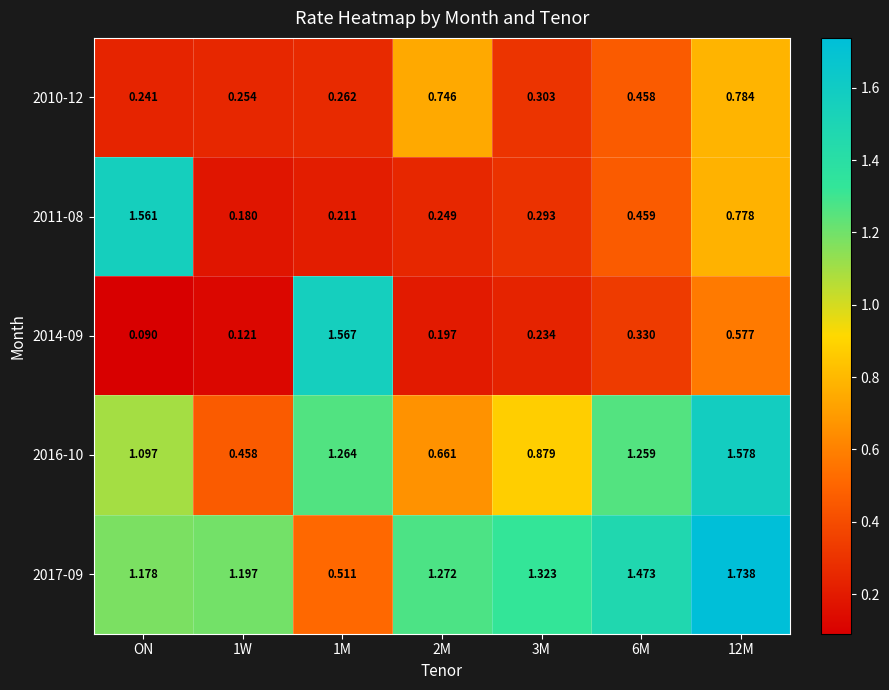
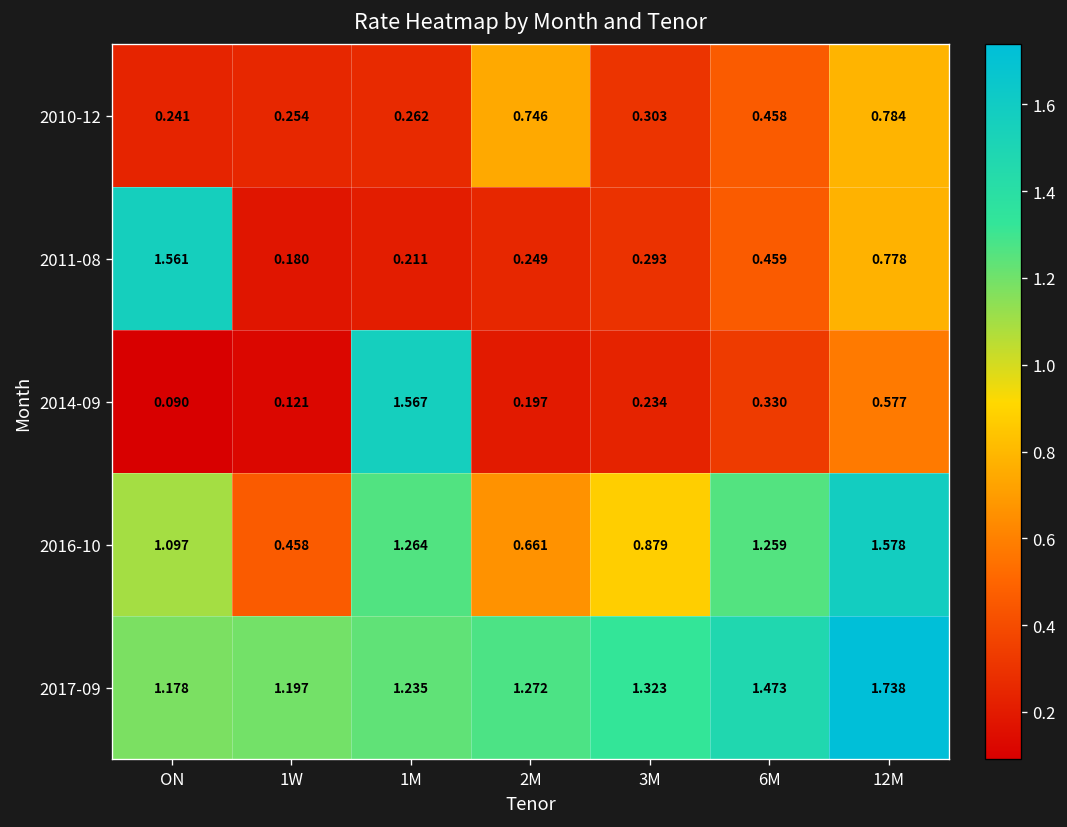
  {
    "2010-12": {
      "ON": 0.241,
      "1W": 0.254,
      "1M": 0.262,
      "2M": 0.746,
      "3M": 0.303,
      "6M": 0.458,
      "12M": 0.784
    },
    "2011-08": {
      "ON": 1.561,
      "1W": 0.180,
      "1M": 0.211,
      "2M": 0.249,
      "3M": 0.293,
      "6M": 0.459,
      "12M": 0.778
    },
    "2014-09": {
      "ON": 0.090,
      "1W": 0.121,
      "1M": 1.567,
      "2M": 0.197,
      "3M": 0.234,
      "6M": 0.330,
      "12M": 0.577
    },
    "2016-10": {
      "ON": 1.097,
      "1W": 0.458,
      "1M": 1.264,
      "2M": 0.661,
      "3M": 0.879,
      "6M": 1.259,
      "12M": 1.578
    },
    "2017-09": {
      "ON": 1.178,
      "1W": 1.197,
-     "1M": 0.511,
+     "1M": 1.235,
      "2M": 1.272,
      "3M": 1.323,
      "6M": 1.473,
      "12M": 1.738
    }
  }
